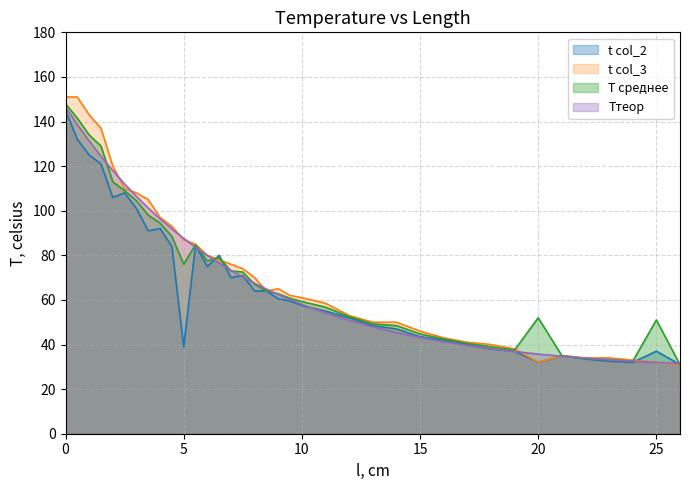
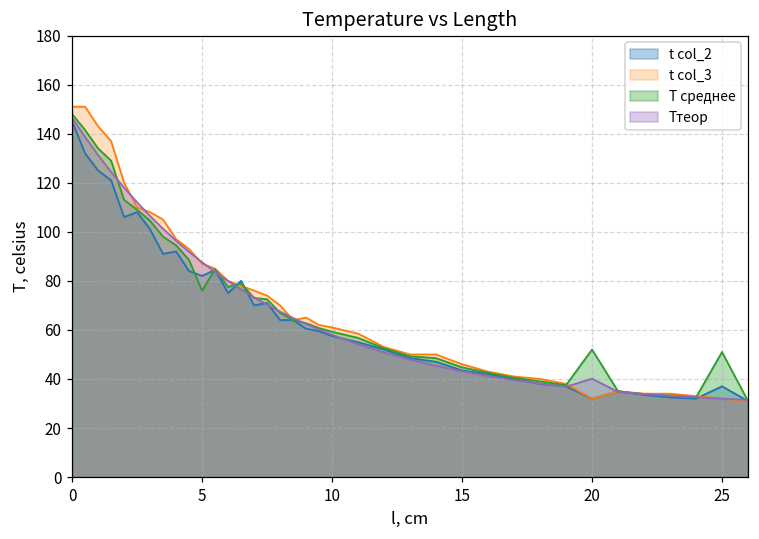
  {
    "t col_2": {
      "0": 145,
-     "5": 39,
+     "5": 82,
      "25": 37
    },
    "t col_3": {
      "0": 151,
      "10": 61,
      "15": 46
    },
    "T среднее": {
      "0": 148,
      "5": 76,
      "10": 59,
      "15": 45,
      "20": 52,
      "25": 51
    },
    "Tтеор": {
      "0": 146,
-     "20": 36
+     "20": 40
    }
  }
